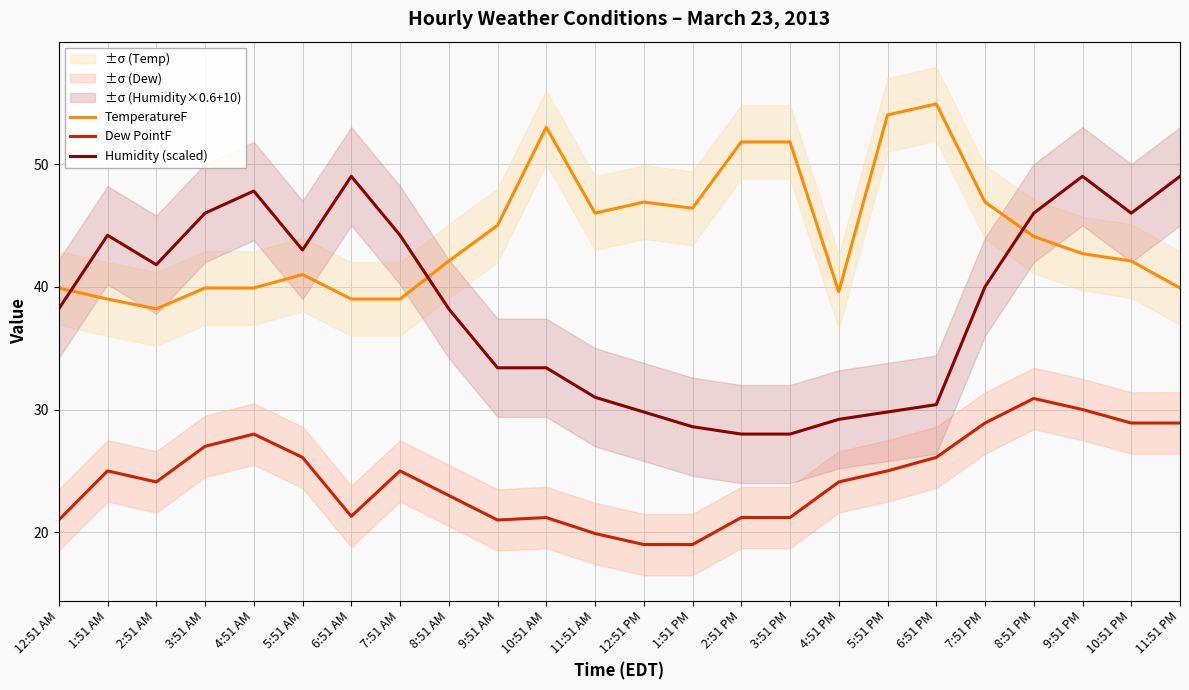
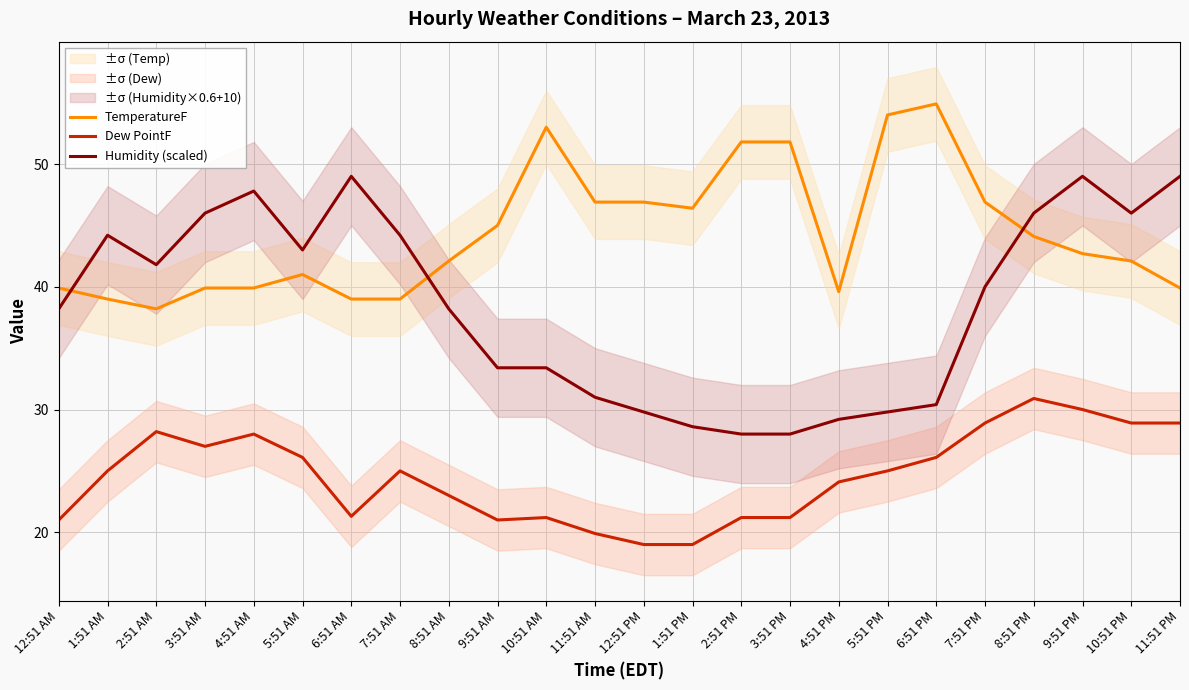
  {
    "TemperatureF": {
      "12:51 AM": 39.9,
      "1:51 AM": 39.0,
      "2:51 AM": 38.2,
      "3:51 AM": 39.9,
      "4:51 AM": 39.9,
      "5:51 AM": 41.0,
      "6:51 AM": 39.0,
      "7:51 AM": 39.0,
      "9:51 AM": 45.0,
      "10:51 AM": 53.0,
-     "11:51 AM": 46.0,
+     "11:51 AM": 46.9,
      "12:51 PM": 46.9,
      "1:51 PM": 46.4,
      "2:51 PM": 51.8,
      "3:51 PM": 51.8,
      "4:51 PM": 39.6,
      "5:51 PM": 54.0,
      "6:51 PM": 54.9,
      "7:51 PM": 46.9,
      "8:51 PM": 44.1,
      "9:51 PM": 42.7,
      "10:51 PM": 42.1,
      "11:51 PM": 39.9
    },
    "Dew PointF": {
      "12:51 AM": 21.0,
      "1:51 AM": 25.0,
-     "2:51 AM": 24.1,
+     "2:51 AM": 28.2,
      "3:51 AM": 27.0,
      "4:51 AM": 28.0,
      "5:51 AM": 26.1,
      "6:51 AM": 21.3,
      "7:51 AM": 25.0,
      "8:51 AM": 23.0,
      "9:51 AM": 21.0,
      "10:51 AM": 21.2,
      "11:51 AM": 19.9,
      "12:51 PM": 19.0,
      "1:51 PM": 19.0,
      "2:51 PM": 21.2,
      "3:51 PM": 21.2,
      "4:51 PM": 24.1,
      "5:51 PM": 25.0,
      "6:51 PM": 26.1,
      "7:51 PM": 28.9,
      "8:51 PM": 30.9,
      "9:51 PM": 30.0,
      "10:51 PM": 28.9,
      "11:51 PM": 28.9
    },
    "Humidity (scaled)": {
      "12:51 AM": 38.2,
      "1:51 AM": 44.2,
      "2:51 AM": 41.8,
      "3:51 AM": 46.0,
      "4:51 AM": 47.8,
      "5:51 AM": 43.0,
      "6:51 AM": 49.0,
      "7:51 AM": 44.2,
      "8:51 AM": 38.2,
      "9:51 AM": 33.4,
      "10:51 AM": 33.4,
      "11:51 AM": 31.0,
      "12:51 PM": 29.8,
      "1:51 PM": 28.6,
      "2:51 PM": 28.0,
      "3:51 PM": 28.0,
      "4:51 PM": 29.2,
      "5:51 PM": 29.8,
      "6:51 PM": 30.4,
      "7:51 PM": 40.0,
      "8:51 PM": 46.0,
      "9:51 PM": 49.0,
      "10:51 PM": 46.0,
      "11:51 PM": 49.0
    }
  }
